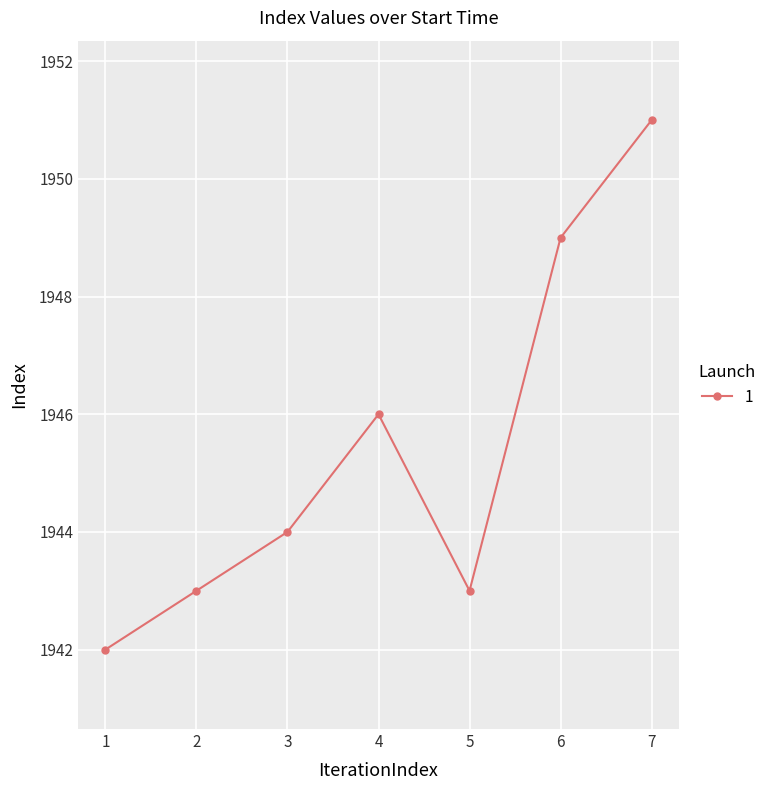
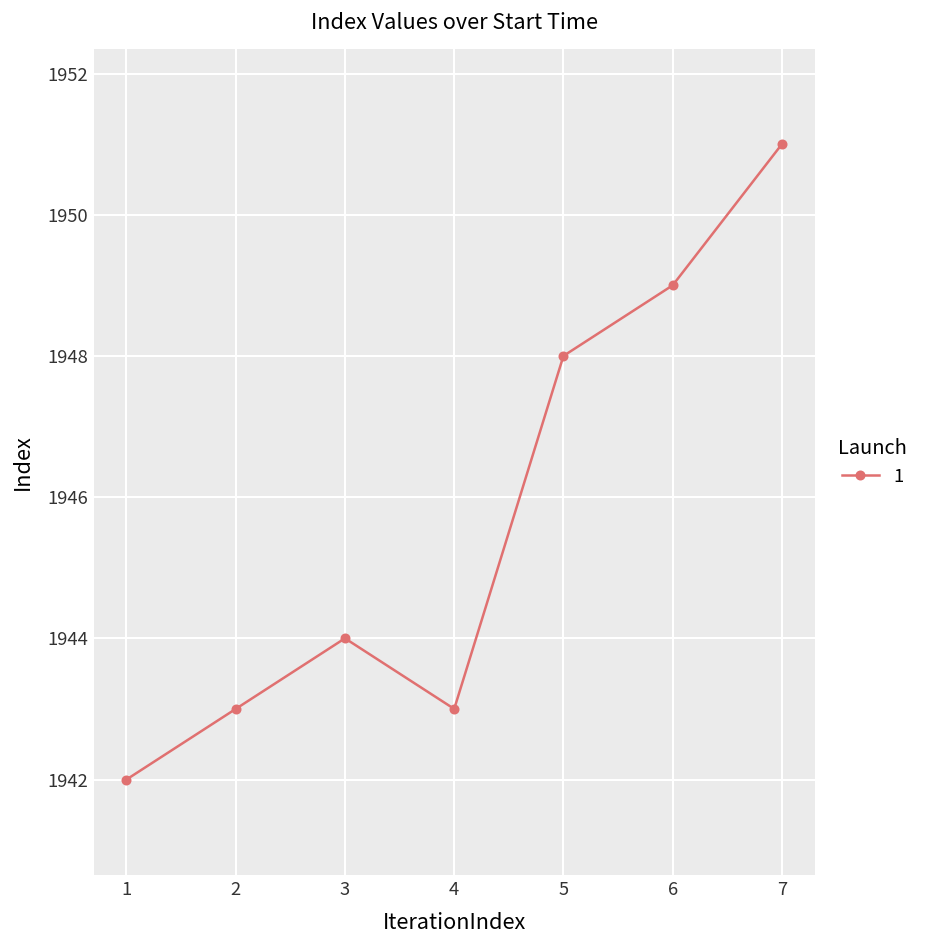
  {
    "1": 1942,
    "2": 1943,
    "3": 1944,
-   "4": 1946,
-   "5": 1943,
+   "4": 1943,
+   "5": 1948,
    "6": 1949,
    "7": 1951
  }
